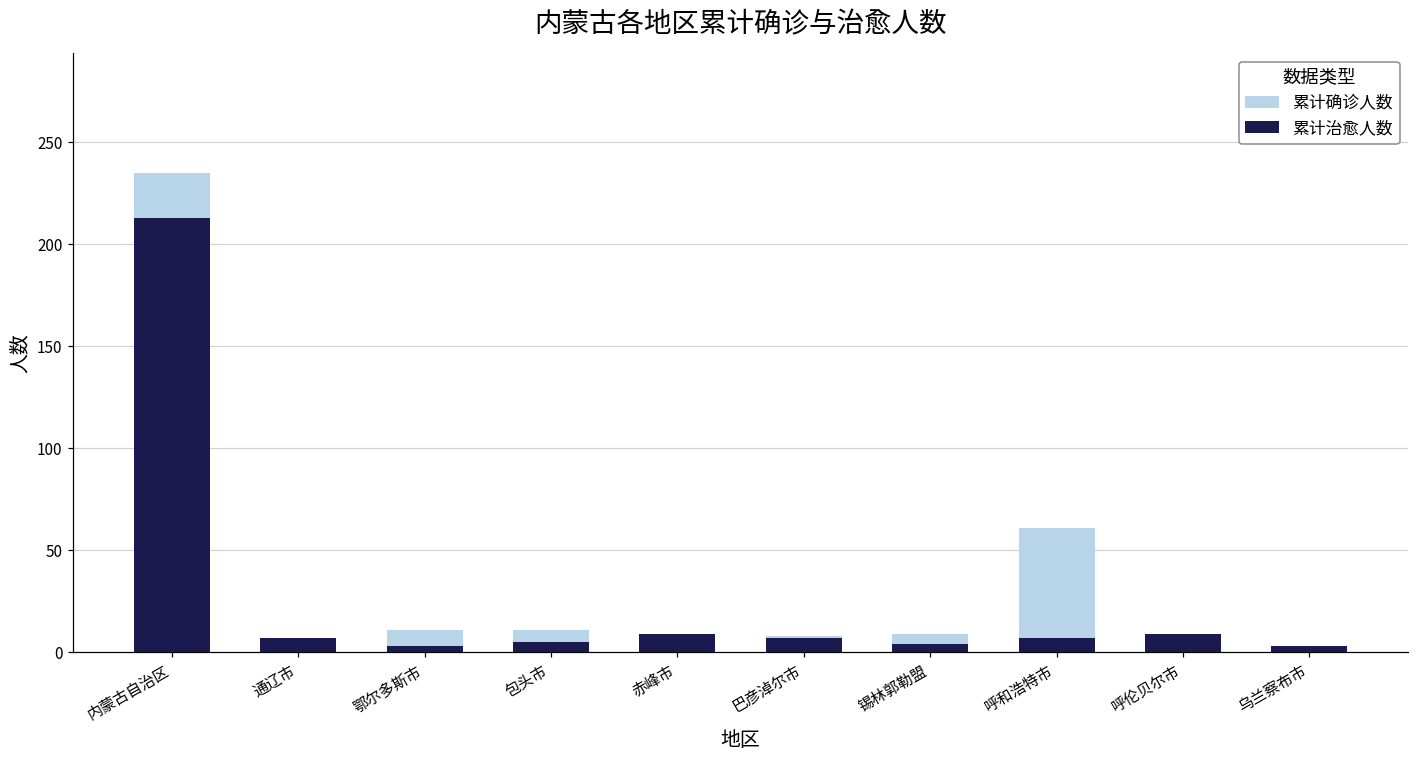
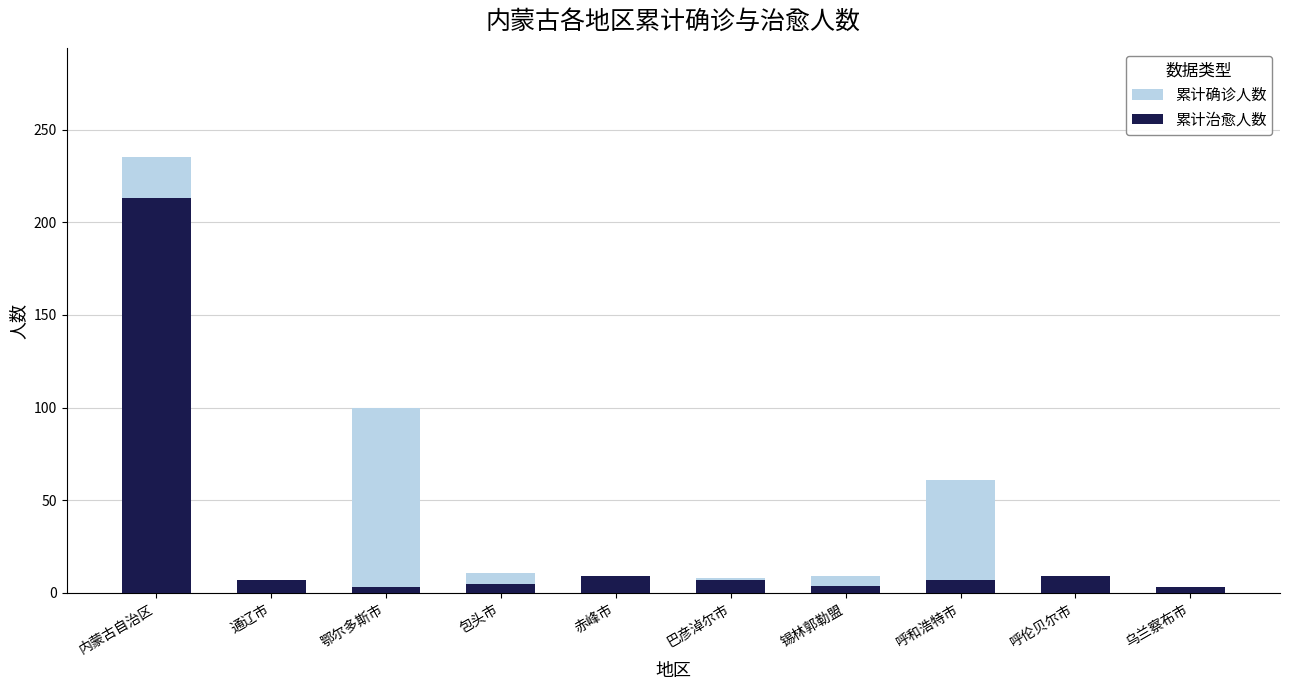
  {
    "累计确诊人数": {
      "内蒙古自治区": 235,
      "通辽市": 7,
-     "鄂尔多斯市": 11,
+     "鄂尔多斯市": 100,
      "包头市": 11,
      "赤峰市": 9,
      "巴彦淖尔市": 8,
      "锡林郭勒盟": 9,
      "呼和浩特市": 61,
      "呼伦贝尔市": 9,
      "乌兰察布市": 3
    },
    "累计治愈人数": {
      "通辽市": 7,
      "赤峰市": 9,
      "巴彦淖尔市": 7,
      "呼伦贝尔市": 9,
      "乌兰察布市": 3
    }
  }
